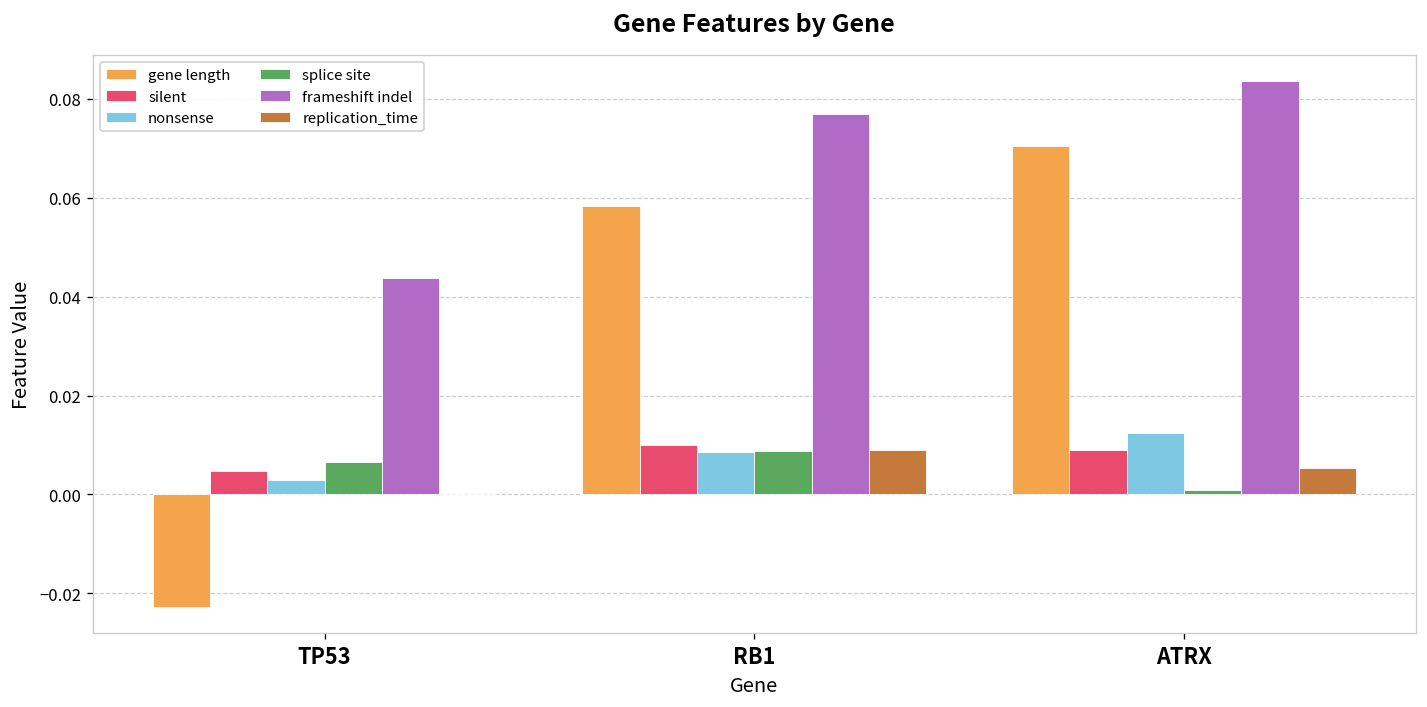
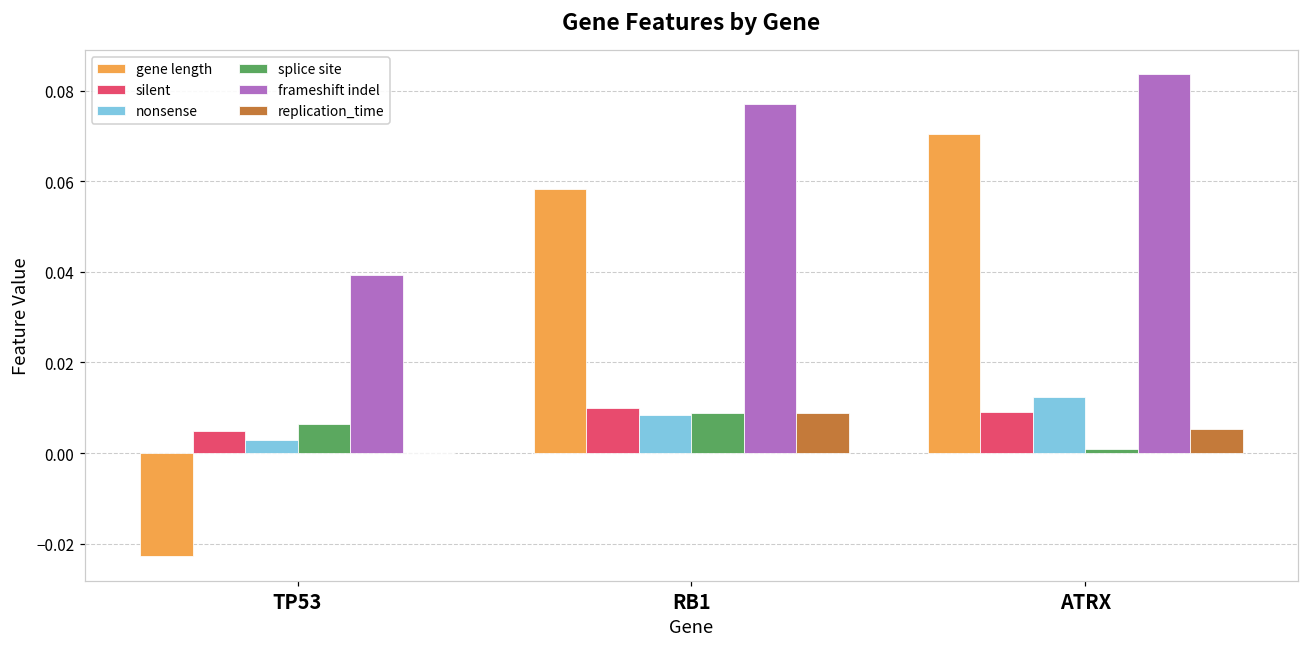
  {
    "gene length": {
      "TP53": -0.023,
      "RB1": 0.058,
      "ATRX": 0.070
    },
    "silent": {
      "TP53": 0.005,
      "RB1": 0.010,
      "ATRX": 0.009
    },
    "nonsense": {
      "TP53": 0.003,
      "RB1": 0.008,
      "ATRX": 0.012
    },
    "splice site": {
      "TP53": 0.007,
      "RB1": 0.009,
      "ATRX": 0.001
    },
    "frameshift indel": {
-     "TP53": 0.044,
+     "TP53": 0.039,
      "RB1": 0.077,
      "ATRX": 0.084
    },
    "replication_time": {
      "TP53": 0.000,
      "RB1": 0.009,
      "ATRX": 0.005
    }
  }
